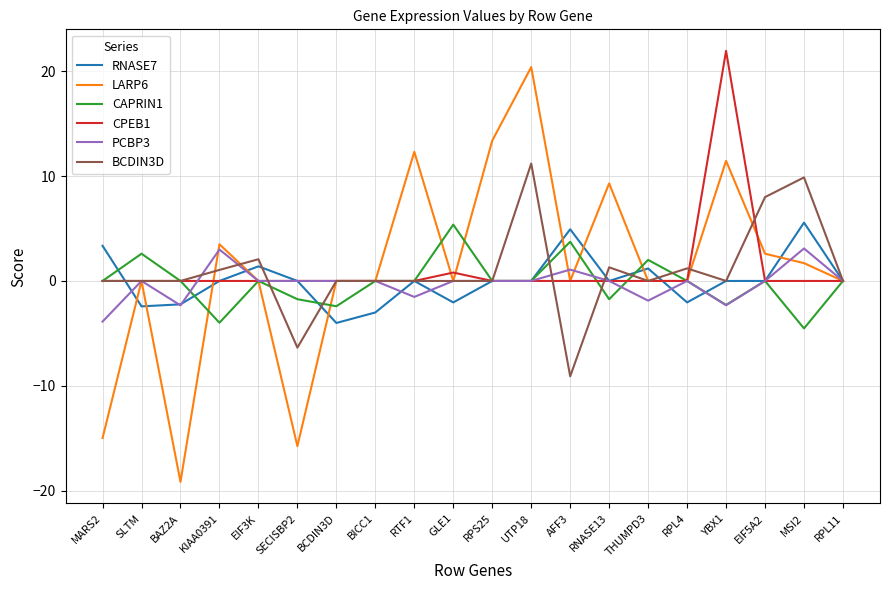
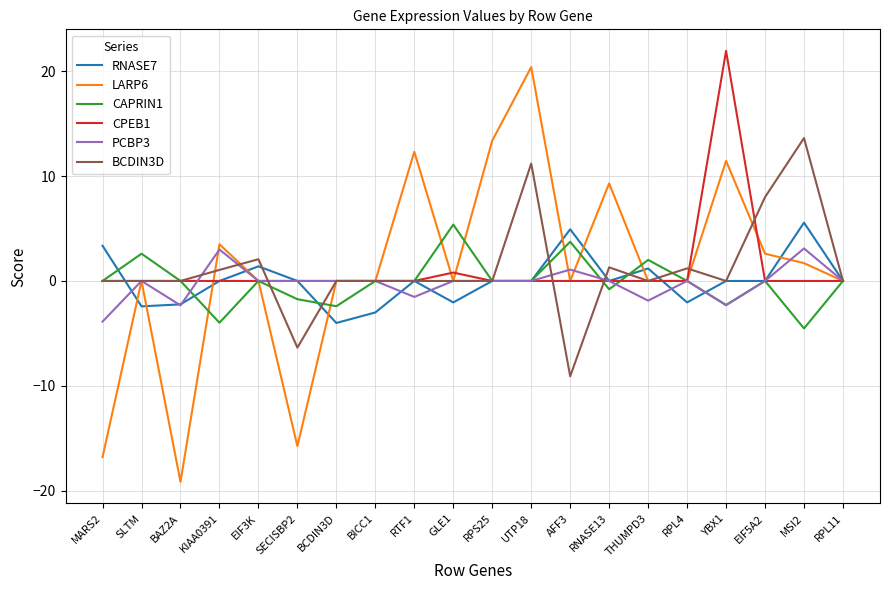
  {
    "RNASE7": {
      "MARS2": 3.4,
      "SLTM": -2.4,
      "EIF3K": 1.4,
      "BCDIN3D": -4.0,
      "BICC1": -3.0,
      "GLE1": -2.0,
      "AFF3": 4.9,
      "THUMPD3": 1.2,
      "RPL4": -2.0,
      "MSI2": 5.6
    },
    "LARP6": {
-     "MARS2": -15.0,
+     "MARS2": -16.8,
      "BAZ2A": -19.2,
      "KIAA0391": 3.5,
      "SECISBP2": -15.8,
      "RTF1": 12.3,
      "RPS25": 13.4,
      "UTP18": 20.4,
      "RNASE13": 9.3,
      "YBX1": 11.5,
      "EIF5A2": 2.6,
      "MSI2": 1.7
    },
    "CAPRIN1": {
      "SLTM": 2.6,
      "KIAA0391": -4.0,
      "SECISBP2": -1.7,
      "BCDIN3D": -2.4,
      "GLE1": 5.4,
      "AFF3": 3.7,
-     "RNASE13": -1.7,
+     "RNASE13": -0.8,
      "THUMPD3": 2.0,
      "MSI2": -4.5
    },
    "CPEB1": {
      "GLE1": 0.8,
      "YBX1": 22.0,
      "MSI2": 0.0
    },
    "PCBP3": {
      "MARS2": -3.9,
      "KIAA0391": 3.0,
      "RTF1": -1.5,
      "AFF3": 1.1,
      "THUMPD3": -1.9,
      "MSI2": 3.1
    },
    "BCDIN3D": {
      "KIAA0391": 1.1,
      "EIF3K": 2.1,
      "SECISBP2": -6.4,
      "UTP18": 11.2,
      "AFF3": -9.1,
      "RNASE13": 1.3,
      "RPL4": 1.2,
      "EIF5A2": 8.0,
-     "MSI2": 9.9
+     "MSI2": 13.6
    }
  }
